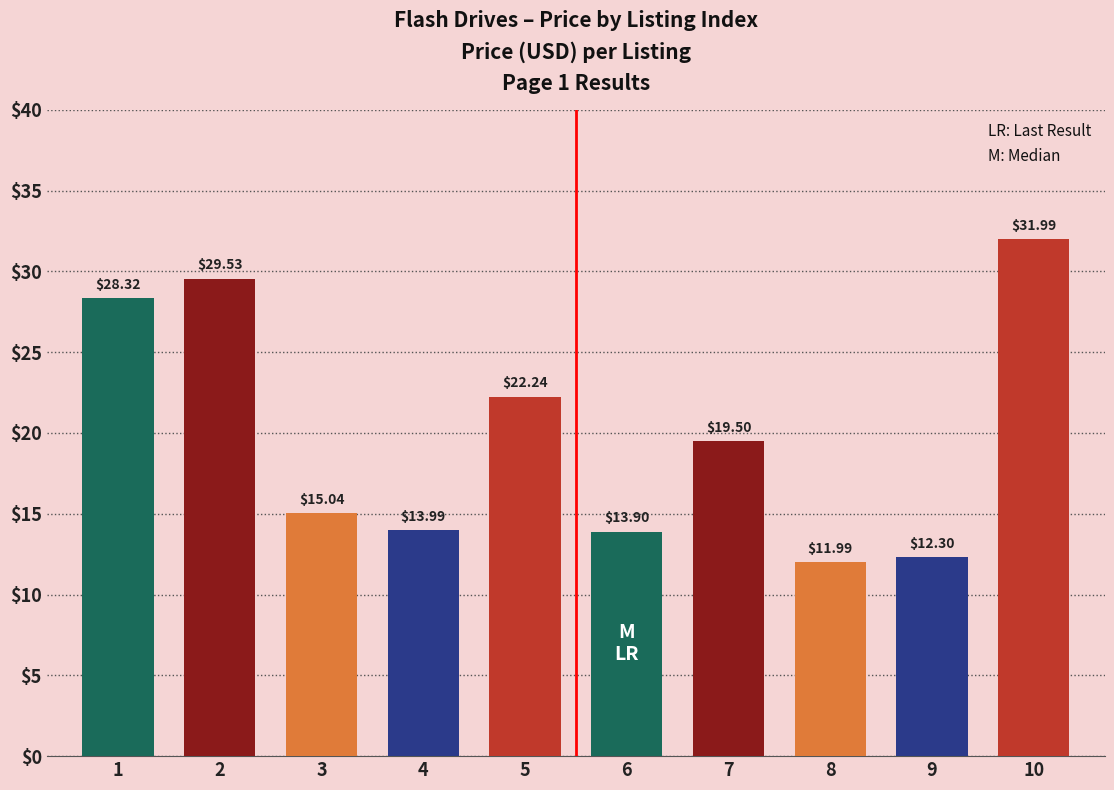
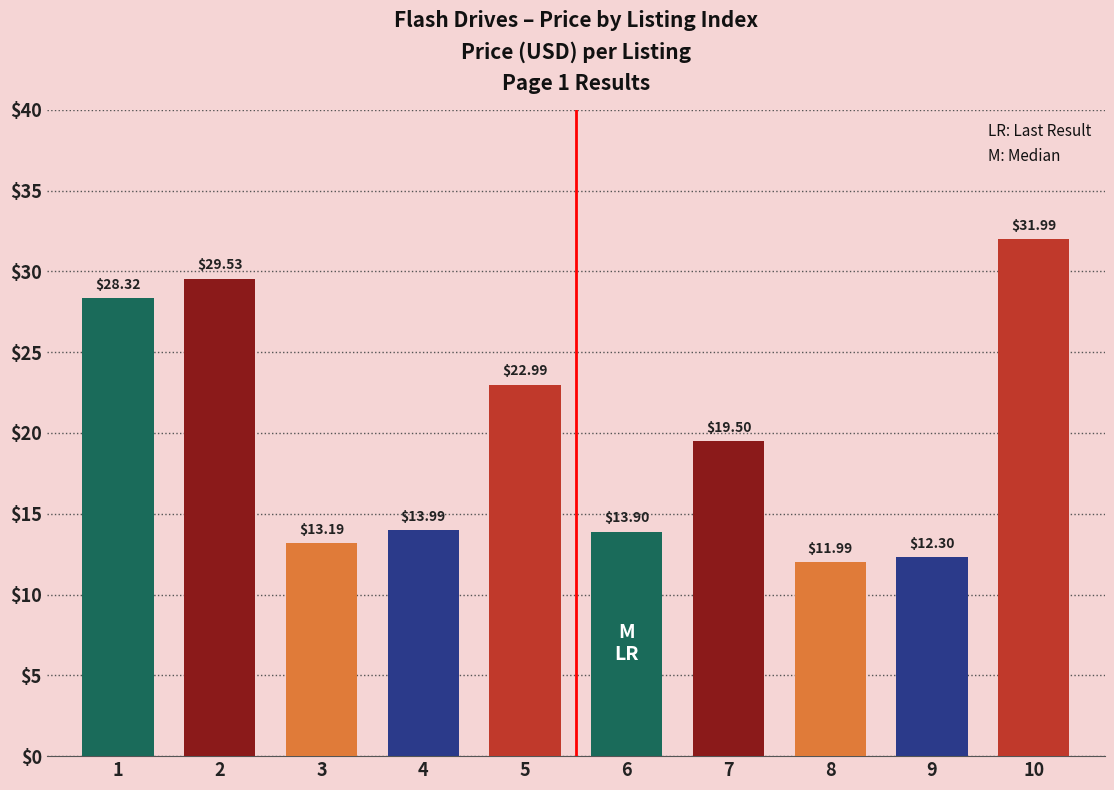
  {
    "1": "$28.32",
    "2": "$29.53",
-   "3": "$15.04",
+   "3": "$13.19",
    "4": "$13.99",
-   "5": "$22.24",
+   "5": "$22.99",
    "6": "$13.90",
    "7": "$19.50",
    "8": "$11.99",
    "9": "$12.30",
    "10": "$31.99"
  }
